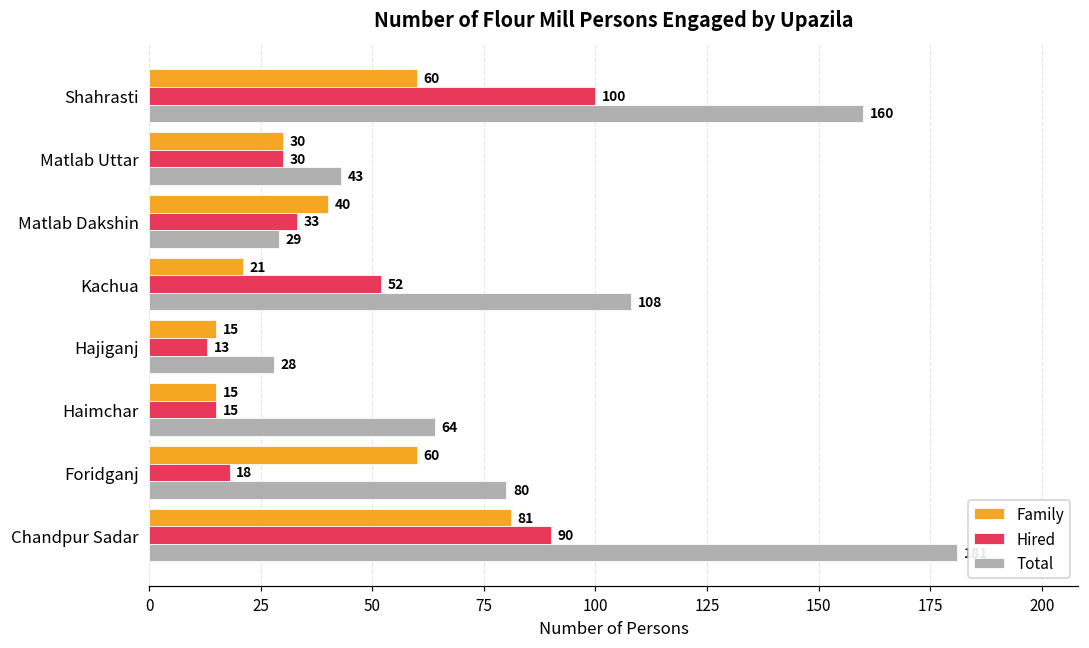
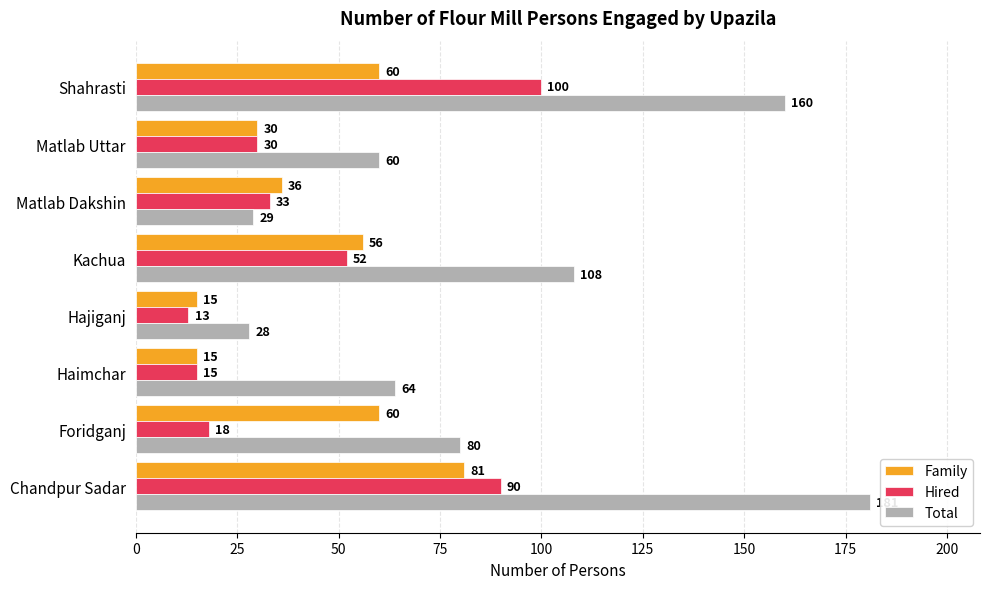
  {
    "Family": {
      "Shahrasti": 60,
      "Matlab Uttar": 30,
-     "Matlab Dakshin": 40,
-     "Kachua": 21,
+     "Matlab Dakshin": 36,
+     "Kachua": 56,
      "Hajiganj": 15,
      "Haimchar": 15,
      "Foridganj": 60,
      "Chandpur Sadar": 81
    },
    "Hired": {
      "Shahrasti": 100,
      "Matlab Uttar": 30,
      "Matlab Dakshin": 33,
      "Kachua": 52,
      "Hajiganj": 13,
      "Haimchar": 15,
      "Foridganj": 18,
      "Chandpur Sadar": 90
    },
    "Total": {
      "Shahrasti": 160,
-     "Matlab Uttar": 43,
+     "Matlab Uttar": 60,
      "Matlab Dakshin": 29,
      "Kachua": 108,
      "Hajiganj": 28,
      "Haimchar": 64,
      "Foridganj": 80
    }
  }
